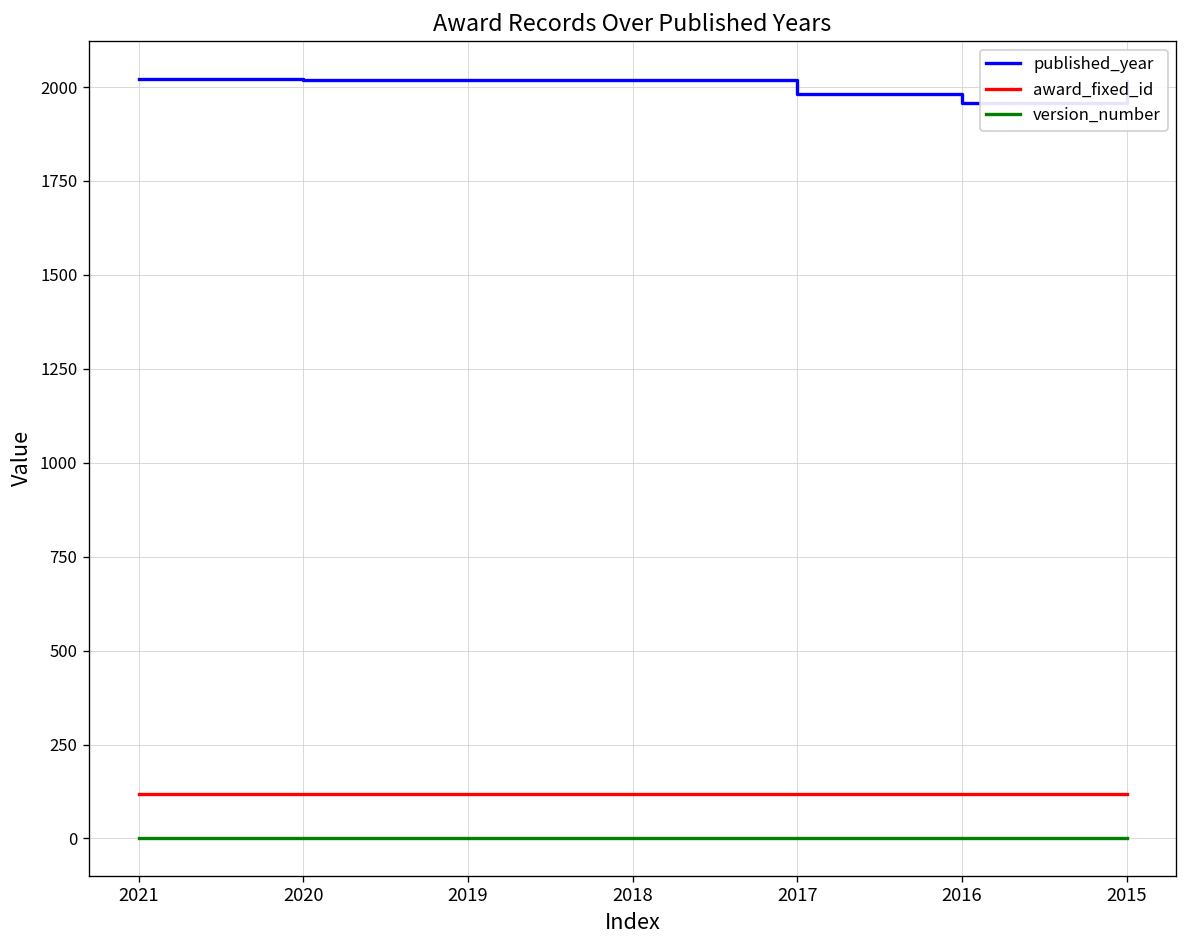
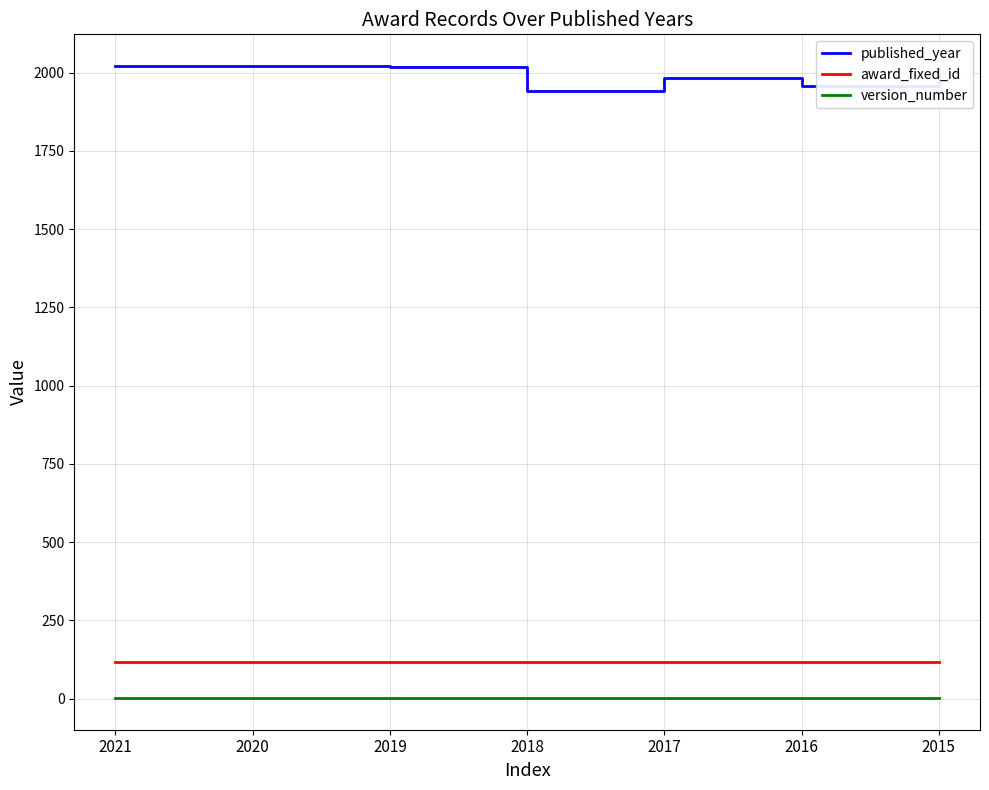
  {
    "published_year": {
      "2021": 2020,
      "2020": 2020,
      "2019": 2020,
-     "2018": 2020,
+     "2018": 1940,
      "2017": 1980,
      "2016": 1960
    },
    "award_fixed_id": {
      "2021": 120,
      "2020": 120,
      "2019": 120,
      "2018": 120,
      "2017": 120,
      "2016": 120,
      "2015": 120
    },
    "version_number": {
      "2021": 0,
      "2020": 0,
      "2019": 0,
      "2018": 0,
      "2017": 0,
      "2016": 0,
      "2015": 0
    }
  }
